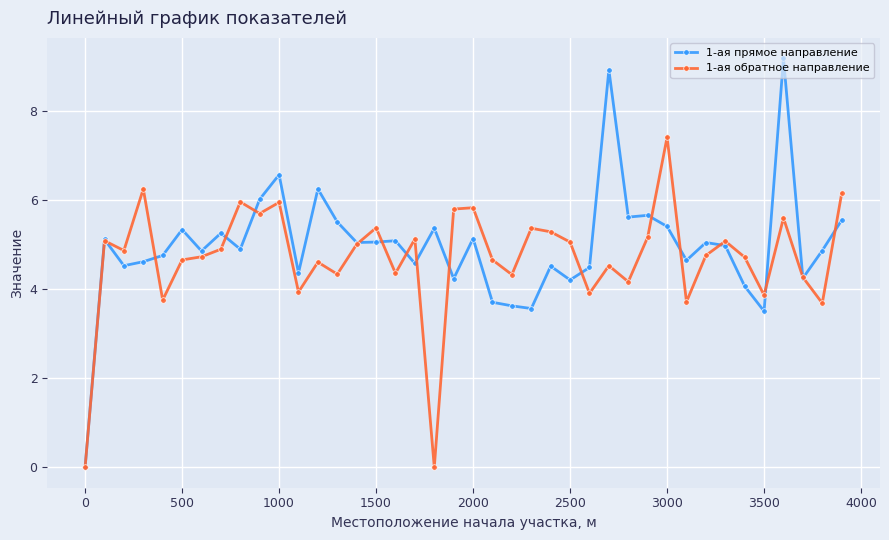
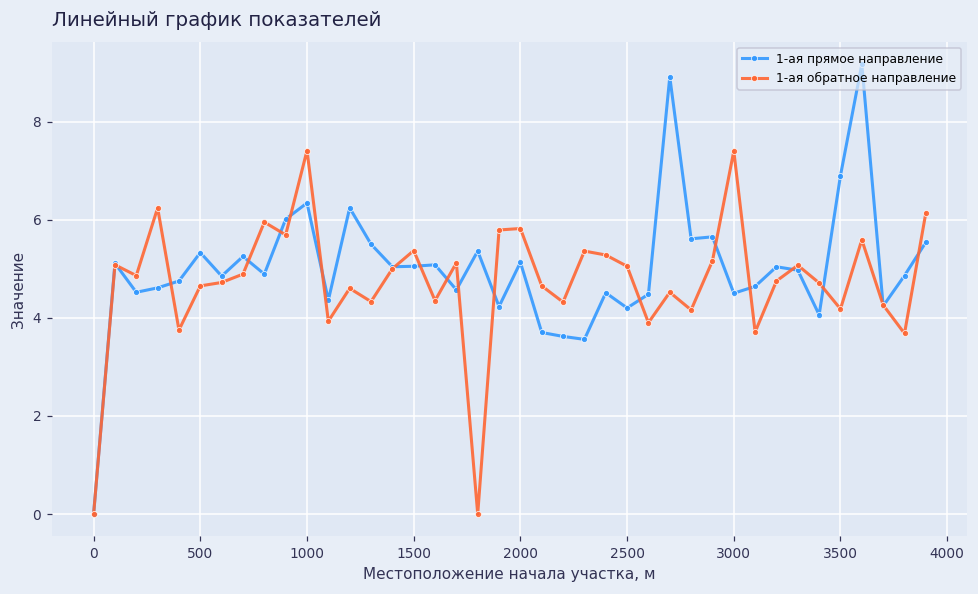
  {
    "1-ая прямое направление": {
      "500": 5.3,
-     "1000": 6.6,
+     "1000": 6.3,
      "1500": 5.1,
      "2000": 5.1,
      "2500": 4.2,
-     "3000": 5.4,
-     "3500": 3.5
+     "3000": 4.5,
+     "3500": 6.9
    },
    "1-ая обратное направление": {
      "500": 4.7,
-     "1000": 5.9,
+     "1000": 7.4,
      "1500": 5.4,
      "2000": 5.8,
      "2500": 5.1,
      "3000": 7.4,
-     "3500": 3.9
+     "3500": 4.2
    }
  }
